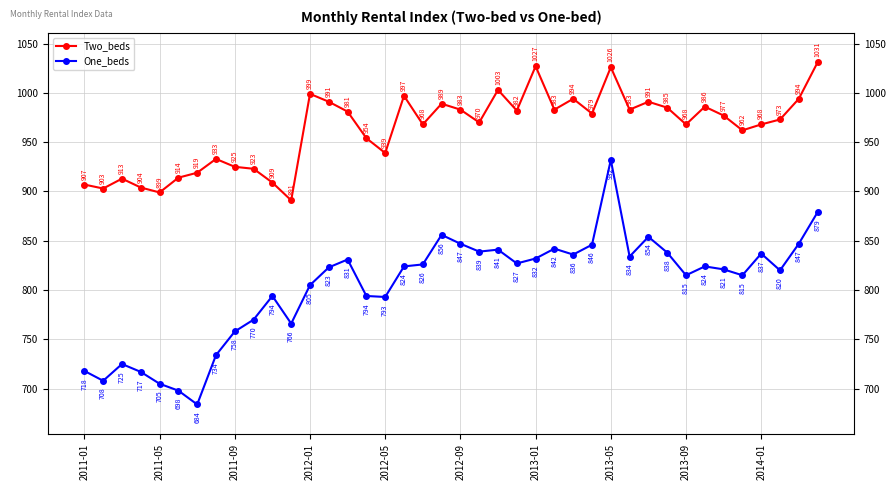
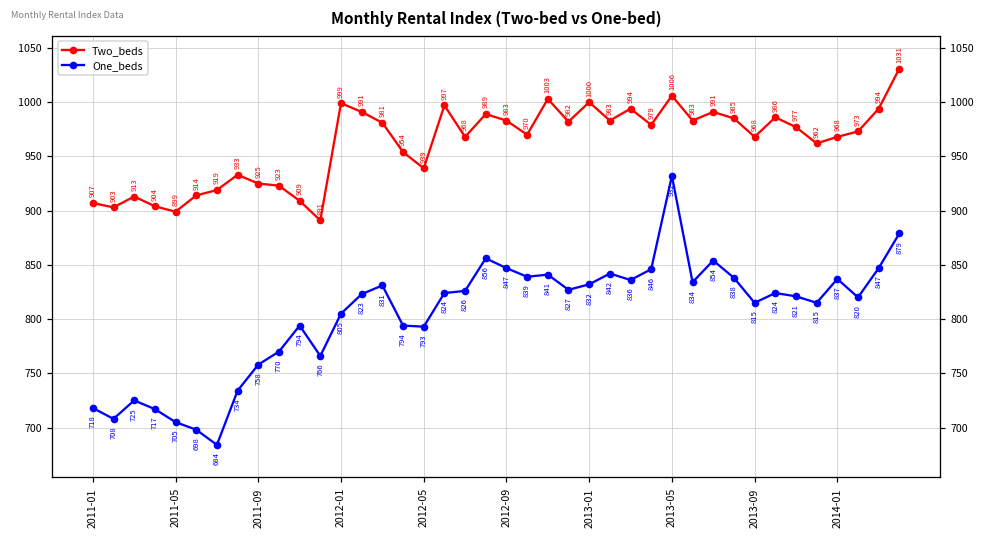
  {
    "Two_beds": {
      "2011-01": 907,
      "2011-05": 899,
      "2011-09": 925,
      "2012-01": 999,
      "2012-05": 939,
      "2012-09": 983,
-     "2013-01": 1027,
-     "2013-05": 1026,
+     "2013-01": 1000,
+     "2013-05": 1006,
      "2013-09": 968,
      "2014-01": 968
    },
    "One_beds": {
      "2011-01": 718,
      "2011-05": 705,
      "2011-09": 758,
      "2012-01": 805,
      "2012-05": 793,
      "2012-09": 847,
      "2013-01": 832,
      "2013-05": 932,
      "2013-09": 815,
      "2014-01": 837
    }
  }
